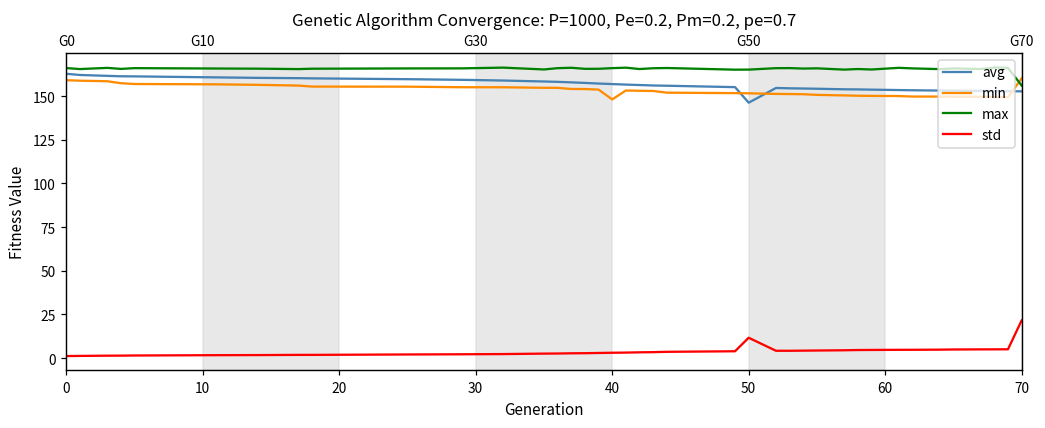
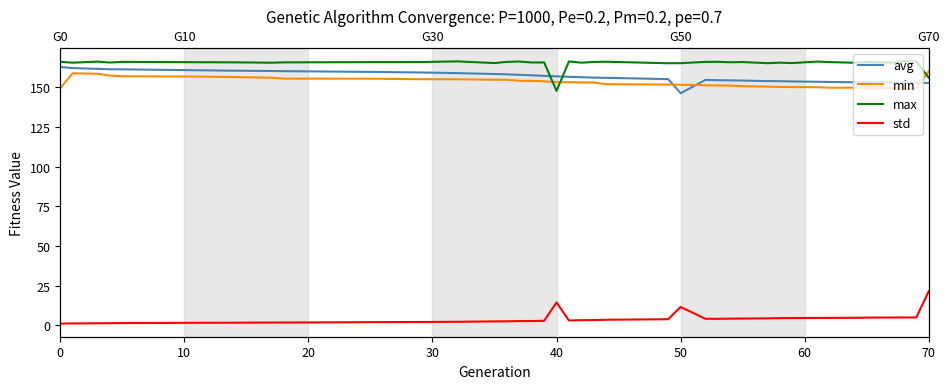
  {
    "avg": {
      "0": 163,
      "40": 157,
      "50": 146,
      "70": 153
    },
    "min": {
-     "0": 159,
-     "40": 148,
+     "0": 149,
+     "40": 153,
      "50": 152,
      "70": 160
    },
    "max": {
      "0": 166,
-     "40": 166,
+     "40": 148,
      "50": 165,
      "70": 156
    },
    "std": {
      "0": 1,
-     "40": 3,
+     "40": 14,
      "50": 12,
      "70": 22
    }
  }
